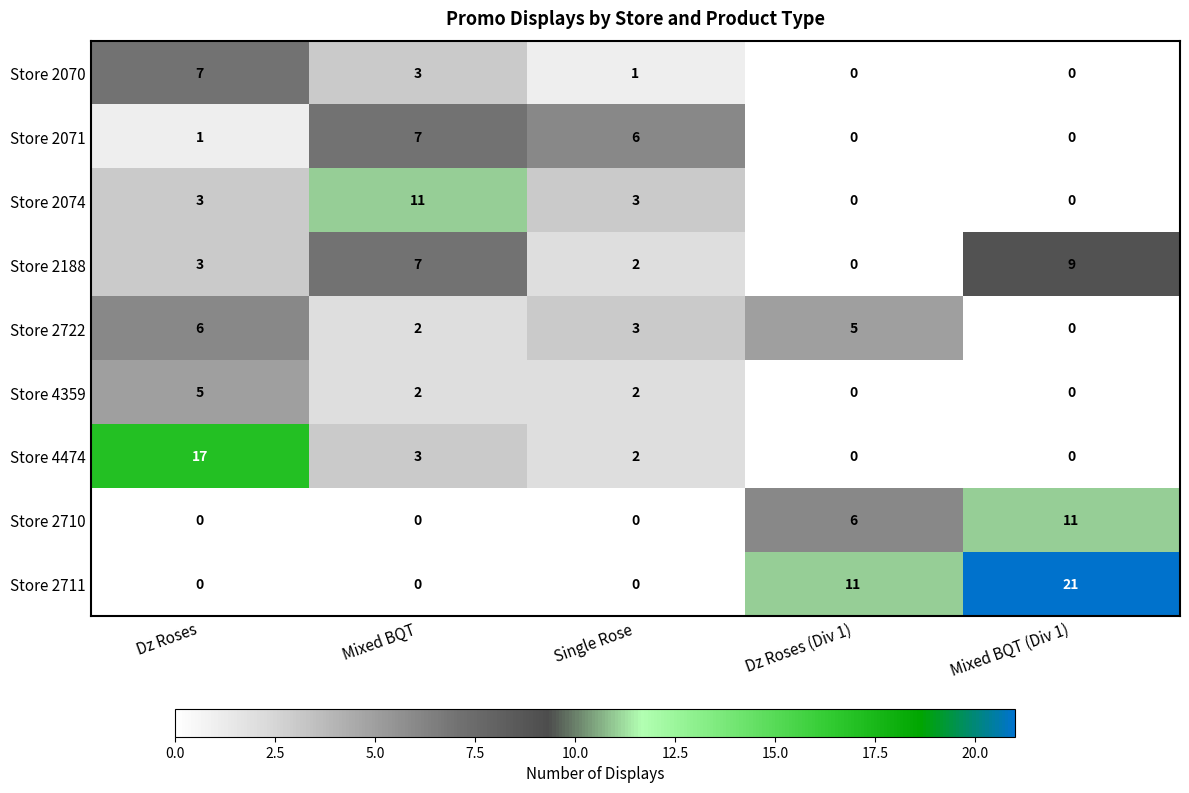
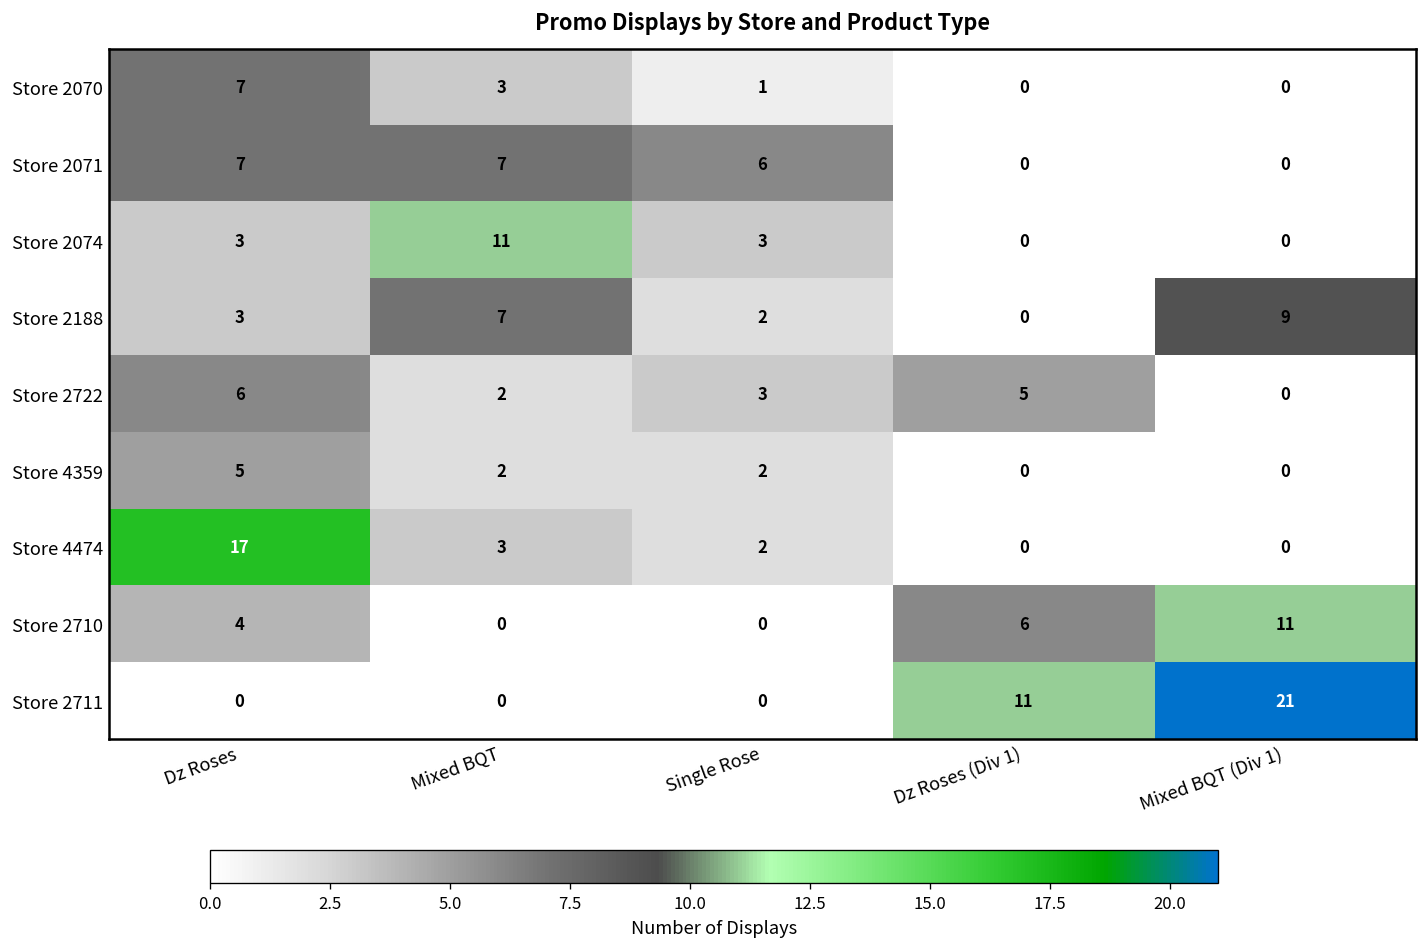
  {
    "Store 2070": {
      "Dz Roses": 7,
      "Mixed BQT": 3,
      "Single Rose": 1,
      "Dz Roses (Div 1)": 0,
      "Mixed BQT (Div 1)": 0
    },
    "Store 2071": {
-     "Dz Roses": 1,
+     "Dz Roses": 7,
      "Mixed BQT": 7,
      "Single Rose": 6,
      "Dz Roses (Div 1)": 0,
      "Mixed BQT (Div 1)": 0
    },
    "Store 2074": {
      "Dz Roses": 3,
      "Mixed BQT": 11,
      "Single Rose": 3,
      "Dz Roses (Div 1)": 0,
      "Mixed BQT (Div 1)": 0
    },
    "Store 2188": {
      "Dz Roses": 3,
      "Mixed BQT": 7,
      "Single Rose": 2,
      "Dz Roses (Div 1)": 0,
      "Mixed BQT (Div 1)": 9
    },
    "Store 2722": {
      "Dz Roses": 6,
      "Mixed BQT": 2,
      "Single Rose": 3,
      "Dz Roses (Div 1)": 5,
      "Mixed BQT (Div 1)": 0
    },
    "Store 4359": {
      "Dz Roses": 5,
      "Mixed BQT": 2,
      "Single Rose": 2,
      "Dz Roses (Div 1)": 0,
      "Mixed BQT (Div 1)": 0
    },
    "Store 4474": {
      "Dz Roses": 17,
      "Mixed BQT": 3,
      "Single Rose": 2,
      "Dz Roses (Div 1)": 0,
      "Mixed BQT (Div 1)": 0
    },
    "Store 2710": {
-     "Dz Roses": 0,
+     "Dz Roses": 4,
      "Mixed BQT": 0,
      "Single Rose": 0,
      "Dz Roses (Div 1)": 6,
      "Mixed BQT (Div 1)": 11
    },
    "Store 2711": {
      "Dz Roses": 0,
      "Mixed BQT": 0,
      "Single Rose": 0,
      "Dz Roses (Div 1)": 11,
      "Mixed BQT (Div 1)": 21
    }
  }
